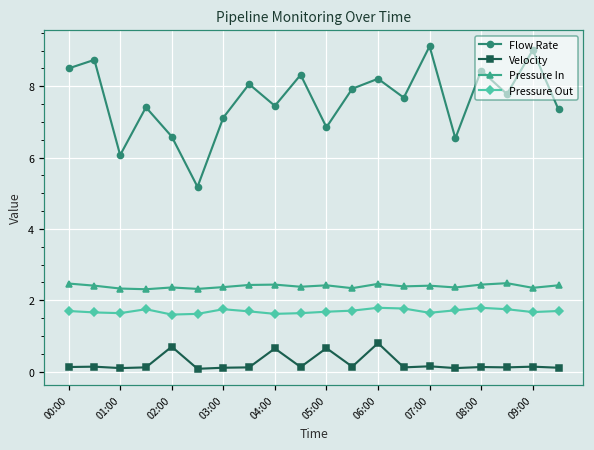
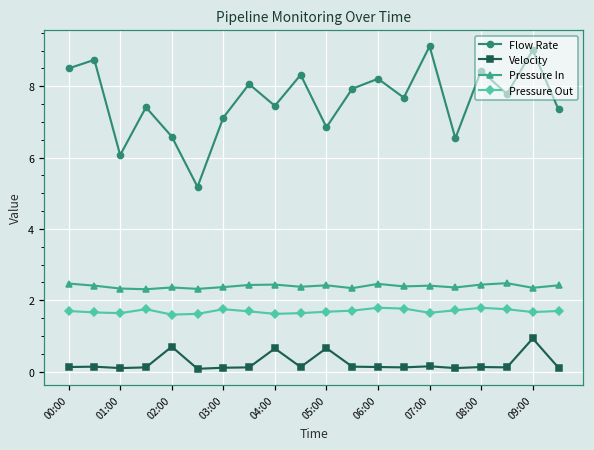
  {
    "Velocity": {
      "00:00": 0.1,
      "01:00": 0.1,
      "02:00": 0.7,
      "03:00": 0.1,
      "04:00": 0.7,
      "05:00": 0.7,
-     "06:00": 0.8,
+     "06:00": 0.1,
      "07:00": 0.2,
      "08:00": 0.1,
-     "09:00": 0.1
+     "09:00": 0.9
    }
  }
